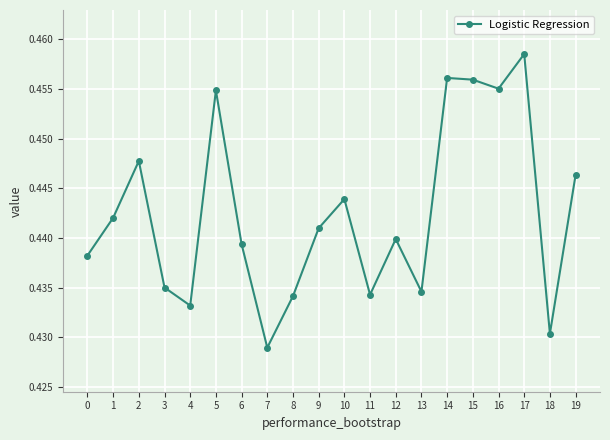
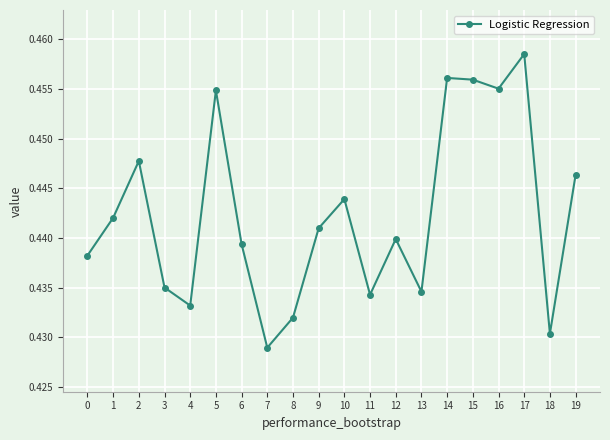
  {
    "0": 0.438,
    "1": 0.442,
    "2": 0.448,
    "3": 0.435,
    "4": 0.433,
    "5": 0.455,
    "6": 0.439,
    "7": 0.429,
-   "8": 0.434,
+   "8": 0.432,
    "9": 0.441,
    "10": 0.444,
    "11": 0.434,
    "12": 0.440,
    "13": 0.435,
    "14": 0.456,
    "15": 0.456,
    "16": 0.455,
    "17": 0.459,
    "18": 0.430,
    "19": 0.446
  }
